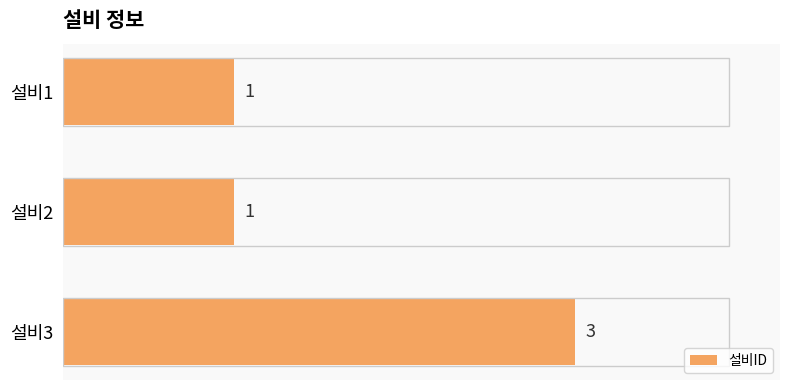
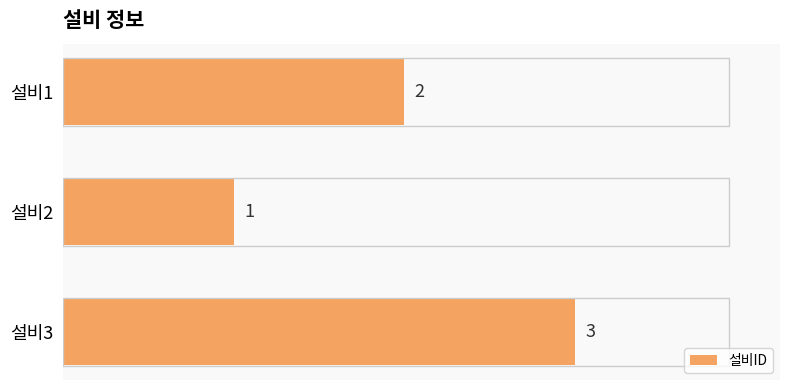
  {
-   "설비1": 1,
+   "설비1": 2,
    "설비2": 1,
    "설비3": 3
  }
